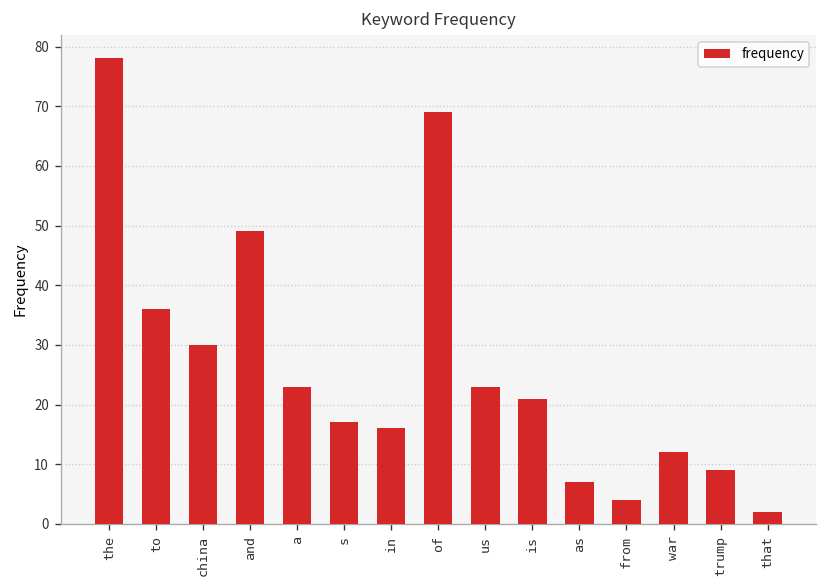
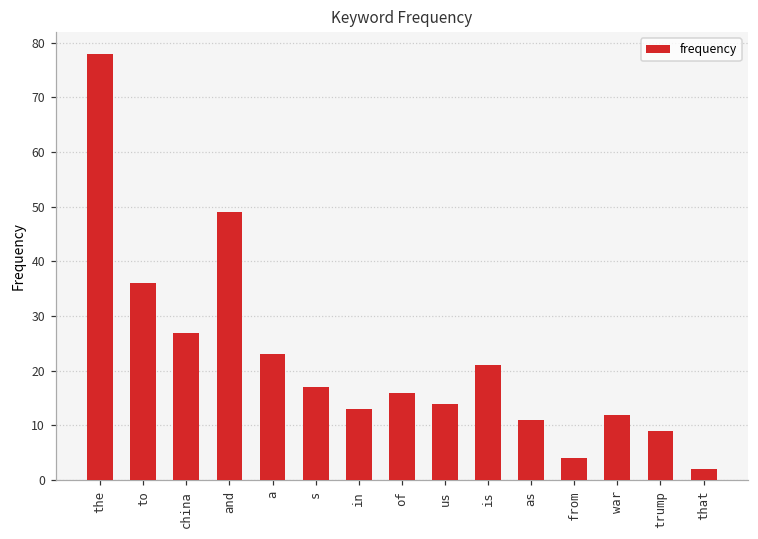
  {
    "the": 78,
    "to": 36,
-   "china": 30,
+   "china": 27,
    "and": 49,
    "a": 23,
    "s": 17,
-   "in": 16,
-   "of": 69,
-   "us": 23,
+   "in": 13,
+   "of": 16,
+   "us": 14,
    "is": 21,
-   "as": 7,
+   "as": 11,
    "from": 4,
    "war": 12,
    "trump": 9,
    "that": 2
  }
